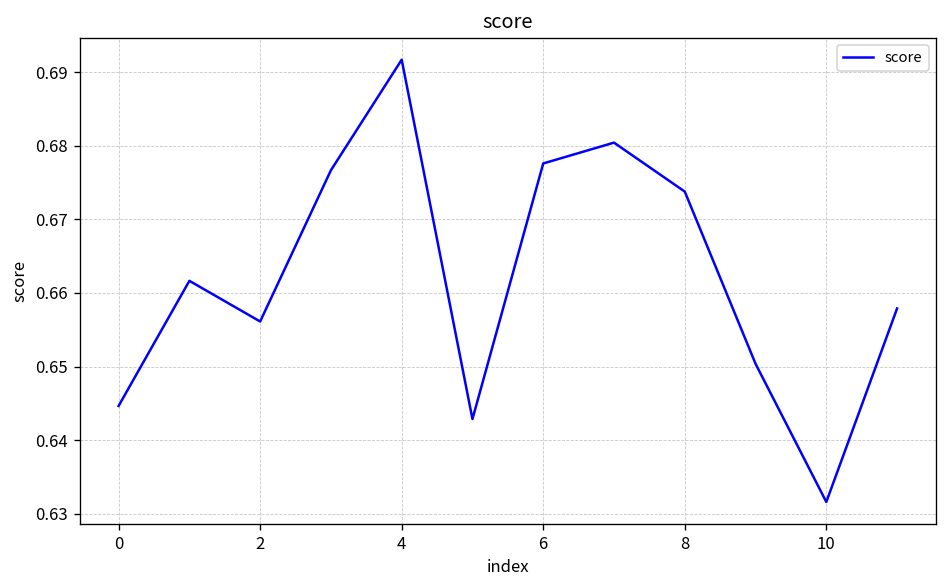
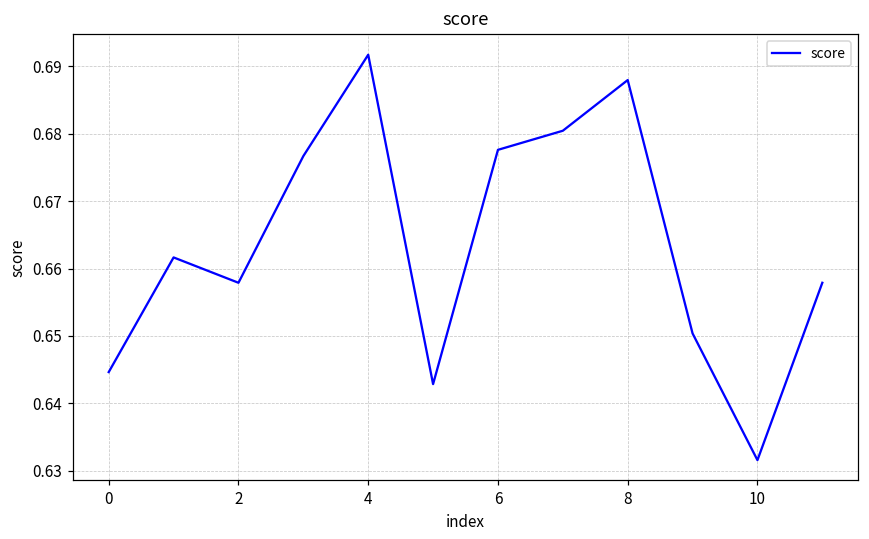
  {
    "0": 0.645,
-   "2": 0.656,
+   "2": 0.658,
    "4": 0.692,
    "6": 0.678,
-   "8": 0.674,
+   "8": 0.688,
    "10": 0.632
  }
